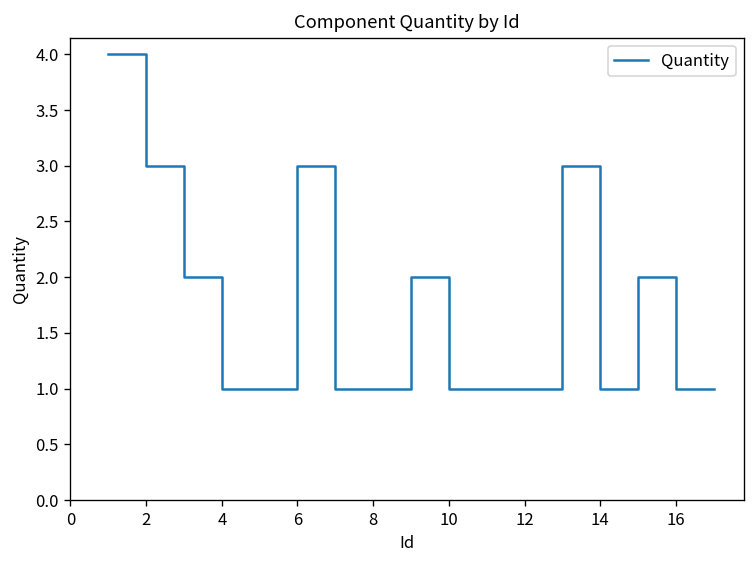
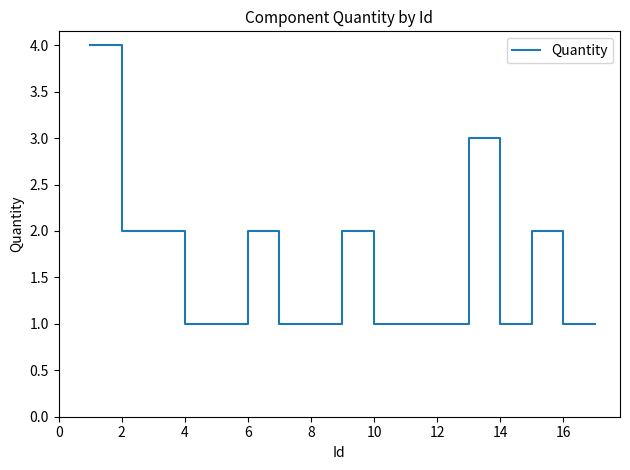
  {
-   "2": 3,
+   "2": 2,
    "4": 1,
-   "6": 3,
+   "6": 2,
    "8": 1,
    "10": 1,
    "12": 1,
    "14": 1,
    "16": 1
  }
